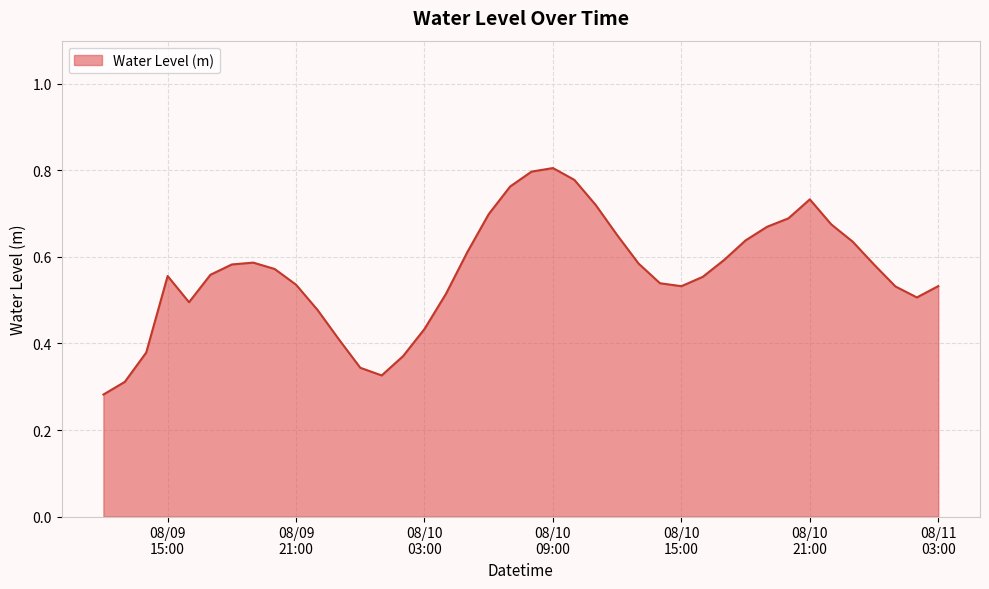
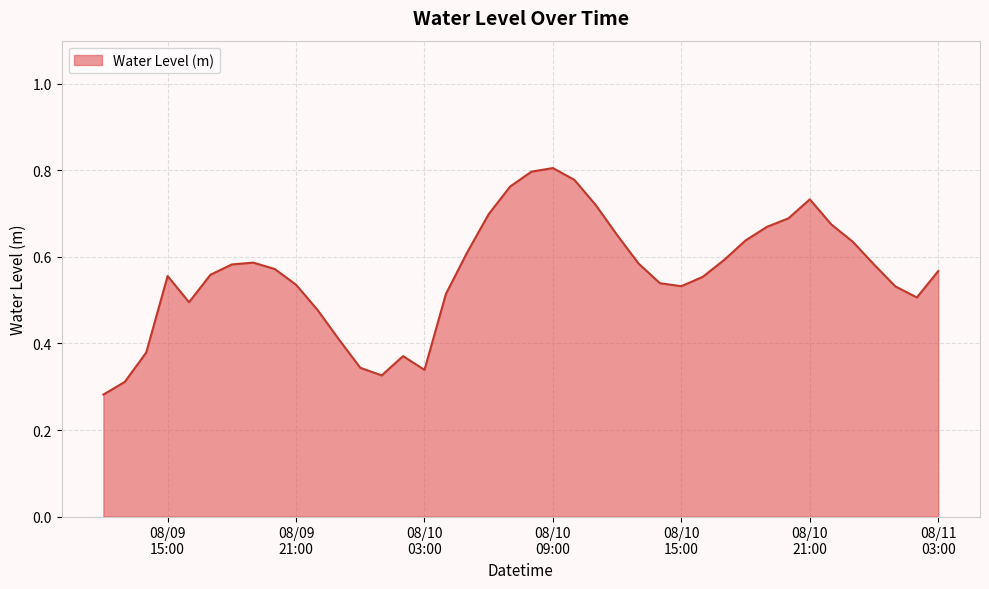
  {
    "08/09 15:00": 0.56,
    "08/09 21:00": 0.54,
-   "08/10 03:00": 0.43,
+   "08/10 03:00": 0.34,
    "08/10 09:00": 0.81,
    "08/10 15:00": 0.53,
    "08/10 21:00": 0.73,
-   "08/11 03:00": 0.53
+   "08/11 03:00": 0.57
  }
